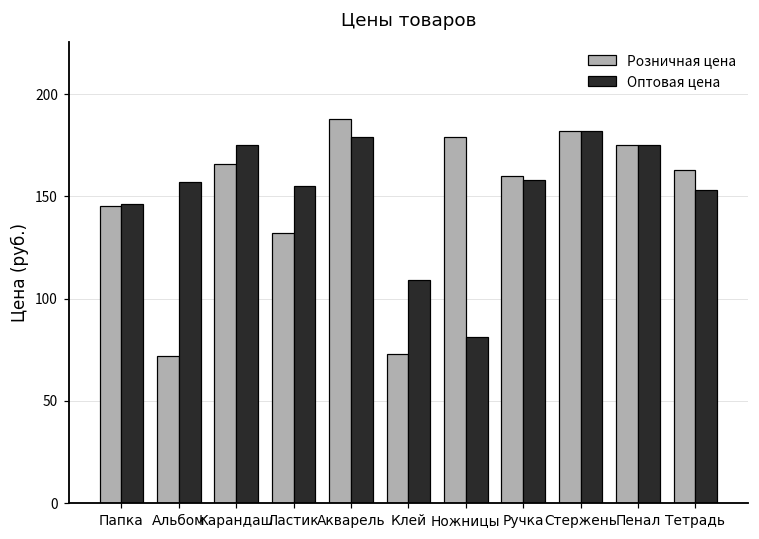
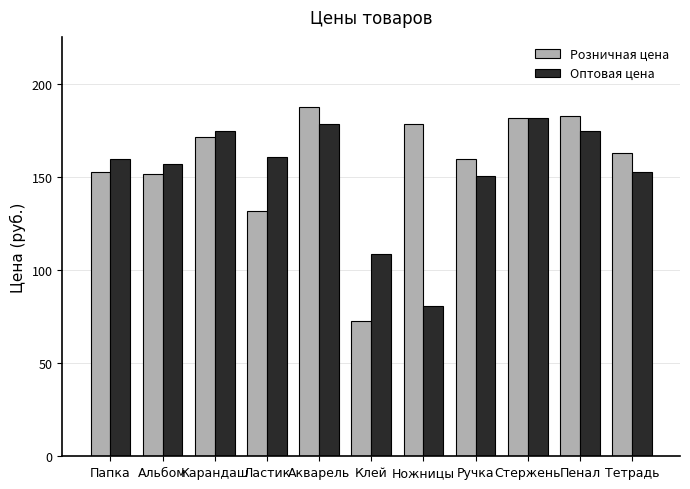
  {
    "Розничная цена": {
-     "Папка": 145,
-     "Альбом": 72,
-     "Карандаш": 166,
+     "Папка": 153,
+     "Альбом": 152,
+     "Карандаш": 172,
      "Ластик": 132,
      "Акварель": 188,
      "Клей": 73,
      "Ножницы": 179,
      "Ручка": 160,
      "Стержень": 182,
-     "Пенал": 175,
+     "Пенал": 183,
      "Тетрадь": 163
    },
    "Оптовая цена": {
-     "Папка": 146,
+     "Папка": 160,
      "Альбом": 157,
      "Карандаш": 175,
-     "Ластик": 155,
+     "Ластик": 161,
      "Акварель": 179,
      "Клей": 109,
      "Ножницы": 81,
-     "Ручка": 158,
+     "Ручка": 151,
      "Стержень": 182,
      "Пенал": 175,
      "Тетрадь": 153
    }
  }
